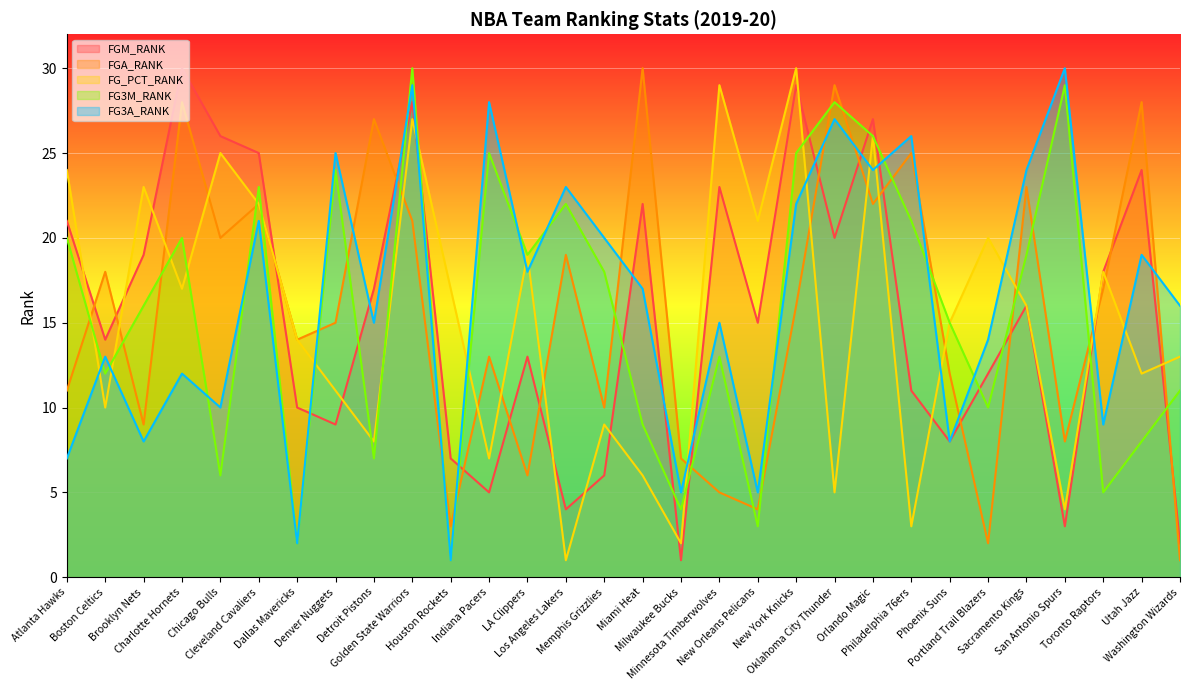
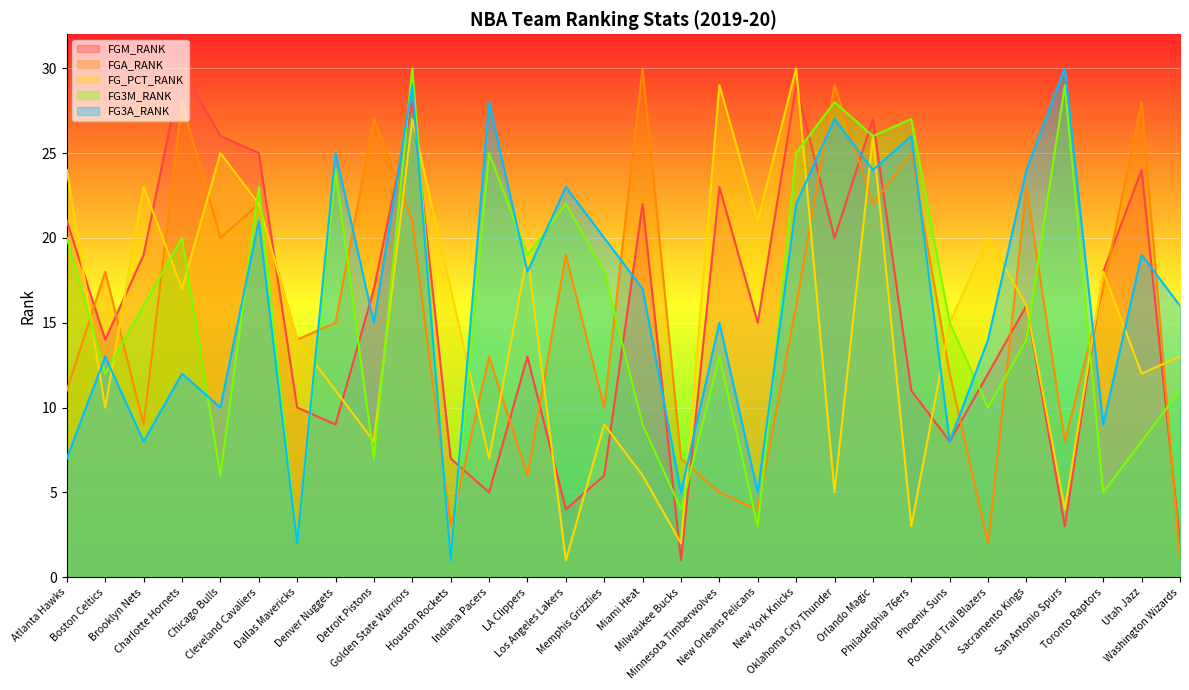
  {
    "FG3M_RANK": {
      "Atlanta Hawks": 20,
      "Boston Celtics": 12,
      "Brooklyn Nets": 16,
      "Charlotte Hornets": 20,
      "Chicago Bulls": 6,
      "Cleveland Cavaliers": 23,
      "Denver Nuggets": 24,
      "Detroit Pistons": 7,
      "Golden State Warriors": 30,
      "Indiana Pacers": 25,
      "Los Angeles Lakers": 22,
      "Memphis Grizzlies": 18,
      "Miami Heat": 9,
      "Milwaukee Bucks": 4,
      "Minnesota Timberwolves": 13,
      "New Orleans Pelicans": 3,
      "New York Knicks": 25,
      "Oklahoma City Thunder": 28,
-     "Philadelphia 76ers": 21,
+     "Philadelphia 76ers": 27,
      "Portland Trail Blazers": 10,
-     "Sacramento Kings": 19,
+     "Sacramento Kings": 14,
      "San Antonio Spurs": 29,
      "Toronto Raptors": 5,
      "Utah Jazz": 8,
      "Washington Wizards": 11
    },
    "FG3A_RANK": {
      "Atlanta Hawks": 7,
      "Boston Celtics": 13,
      "Brooklyn Nets": 8,
      "Charlotte Hornets": 12,
      "Chicago Bulls": 10,
      "Cleveland Cavaliers": 21,
      "Denver Nuggets": 25,
      "Detroit Pistons": 15,
      "Golden State Warriors": 29,
      "Indiana Pacers": 28,
      "LA Clippers": 18,
      "Los Angeles Lakers": 23,
      "Memphis Grizzlies": 20,
      "Miami Heat": 17,
      "Milwaukee Bucks": 5,
      "Minnesota Timberwolves": 15,
      "New Orleans Pelicans": 5,
      "New York Knicks": 22,
      "Oklahoma City Thunder": 27,
      "Orlando Magic": 24,
      "Philadelphia 76ers": 26,
      "Portland Trail Blazers": 14,
      "Sacramento Kings": 24,
      "San Antonio Spurs": 30,
      "Toronto Raptors": 9,
      "Utah Jazz": 19,
      "Washington Wizards": 16
    }
  }
